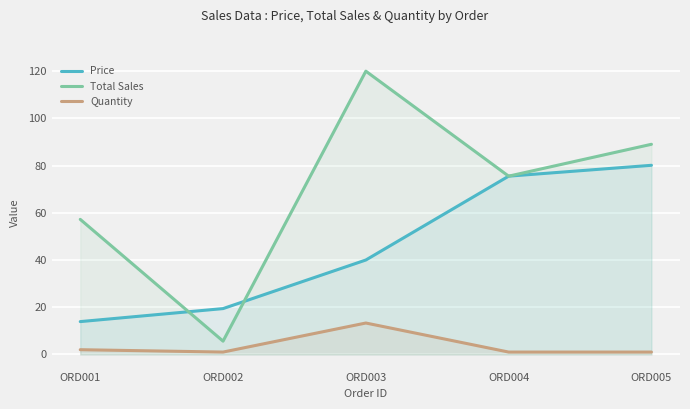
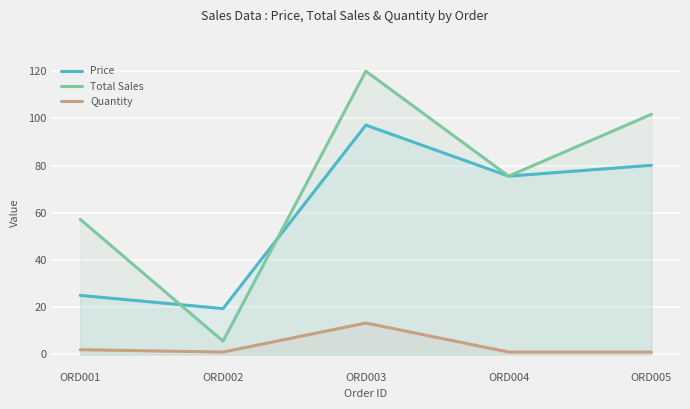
  {
    "Price": {
-     "ORD001": 14,
+     "ORD001": 25,
      "ORD002": 19,
-     "ORD003": 40,
+     "ORD003": 97,
      "ORD005": 80
    },
    "Total Sales": {
      "ORD001": 57,
      "ORD002": 6,
      "ORD003": 120,
-     "ORD005": 89
+     "ORD005": 102
    },
    "Quantity": {
      "ORD001": 2,
      "ORD002": 1,
      "ORD003": 13,
      "ORD004": 1,
      "ORD005": 1
    }
  }
